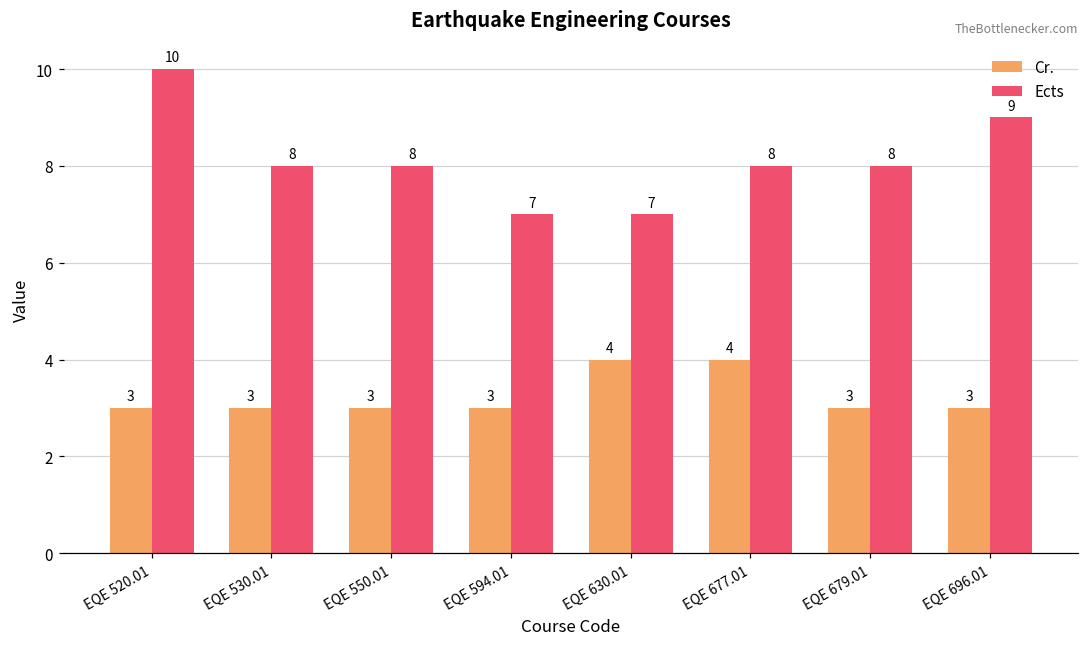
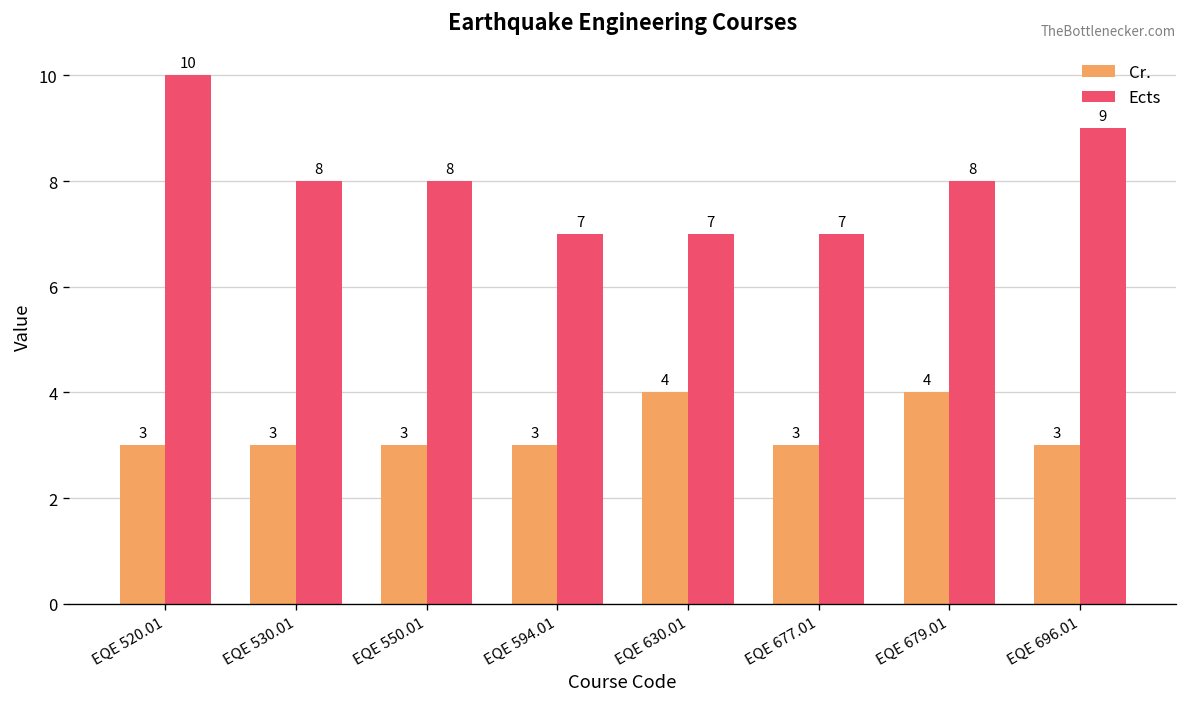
  {
    "Cr.": {
      "EQE 520.01": 3,
      "EQE 530.01": 3,
      "EQE 550.01": 3,
      "EQE 594.01": 3,
      "EQE 630.01": 4,
-     "EQE 677.01": 4,
-     "EQE 679.01": 3,
+     "EQE 677.01": 3,
+     "EQE 679.01": 4,
      "EQE 696.01": 3
    },
    "Ects": {
      "EQE 520.01": 10,
      "EQE 530.01": 8,
      "EQE 550.01": 8,
      "EQE 594.01": 7,
      "EQE 630.01": 7,
-     "EQE 677.01": 8,
+     "EQE 677.01": 7,
      "EQE 679.01": 8,
      "EQE 696.01": 9
    }
  }
